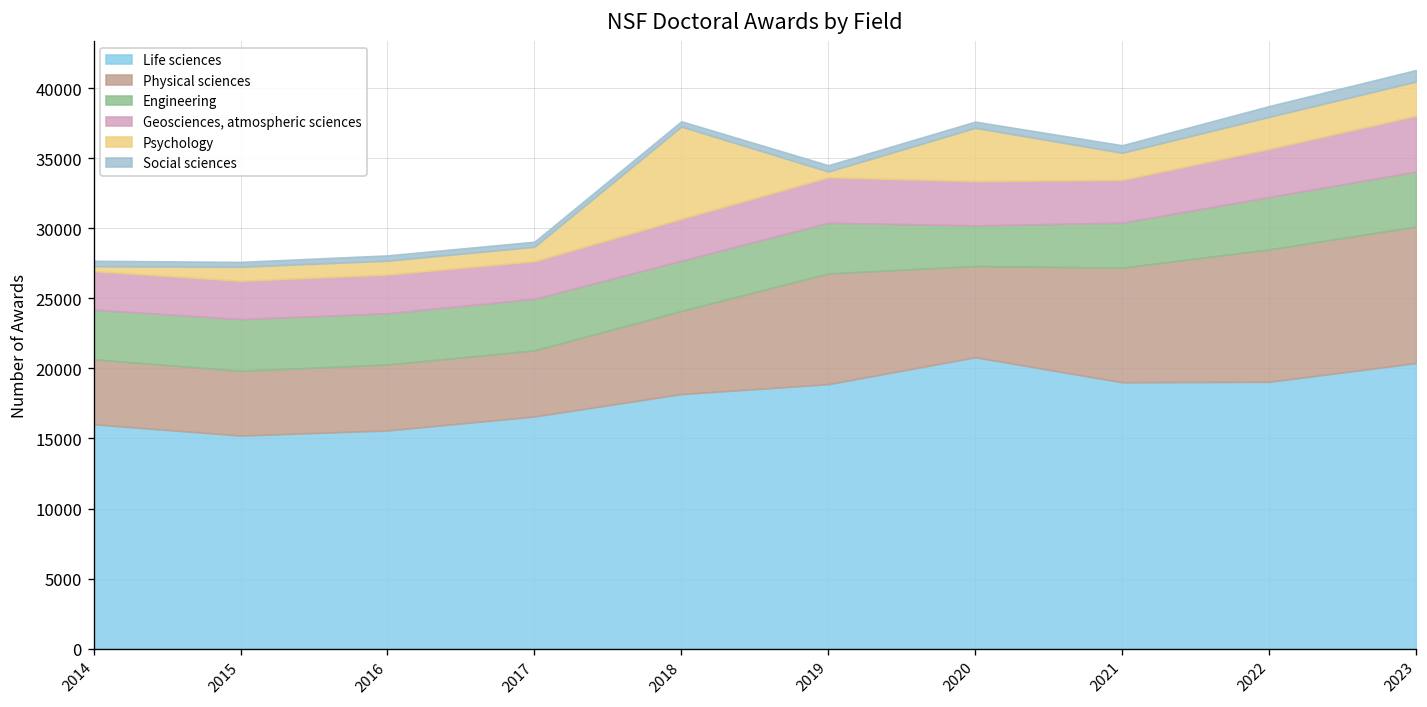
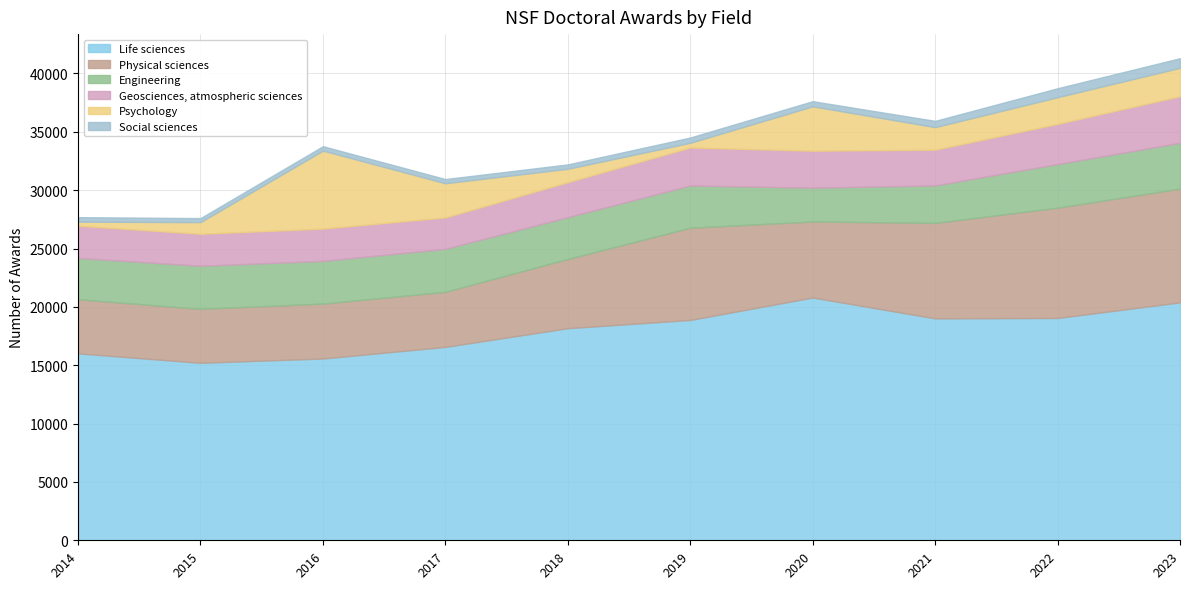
  {
    "Psychology": {
      "2014": 300,
      "2015": 1000,
-     "2016": 1000,
-     "2017": 1000,
-     "2018": 6600,
+     "2016": 6700,
+     "2017": 2900,
+     "2018": 1100,
      "2019": 400,
      "2020": 3800,
      "2021": 1900,
      "2022": 2300,
      "2023": 2400
    }
  }
